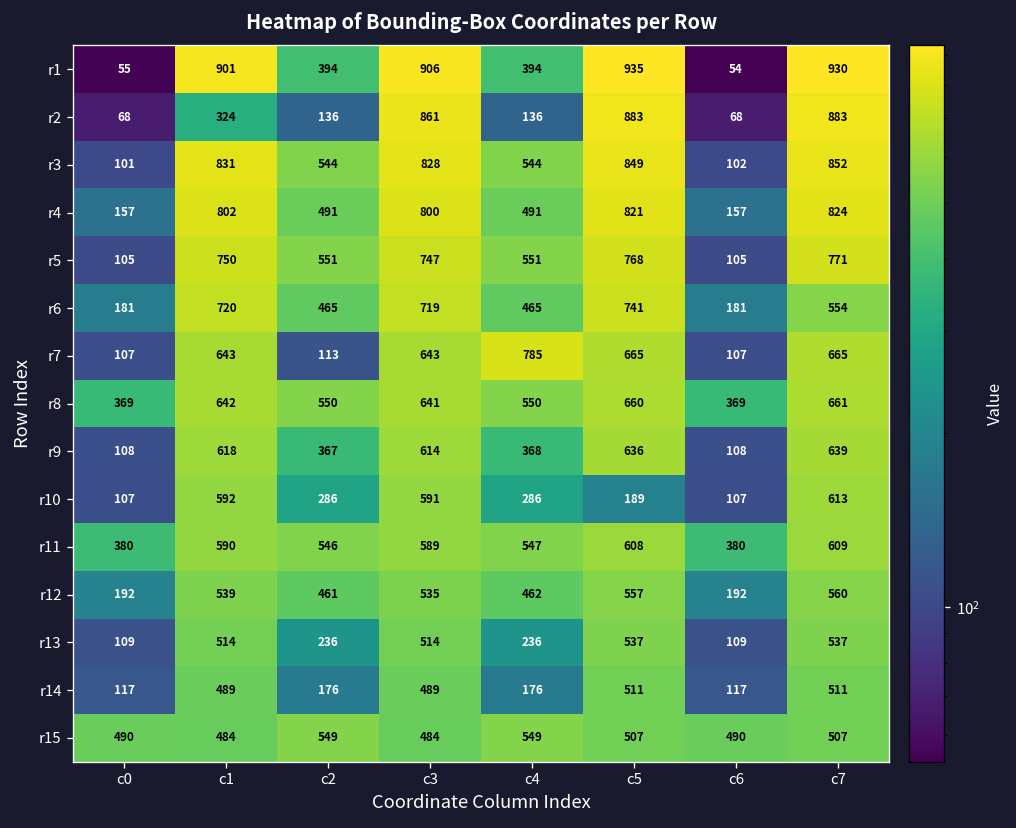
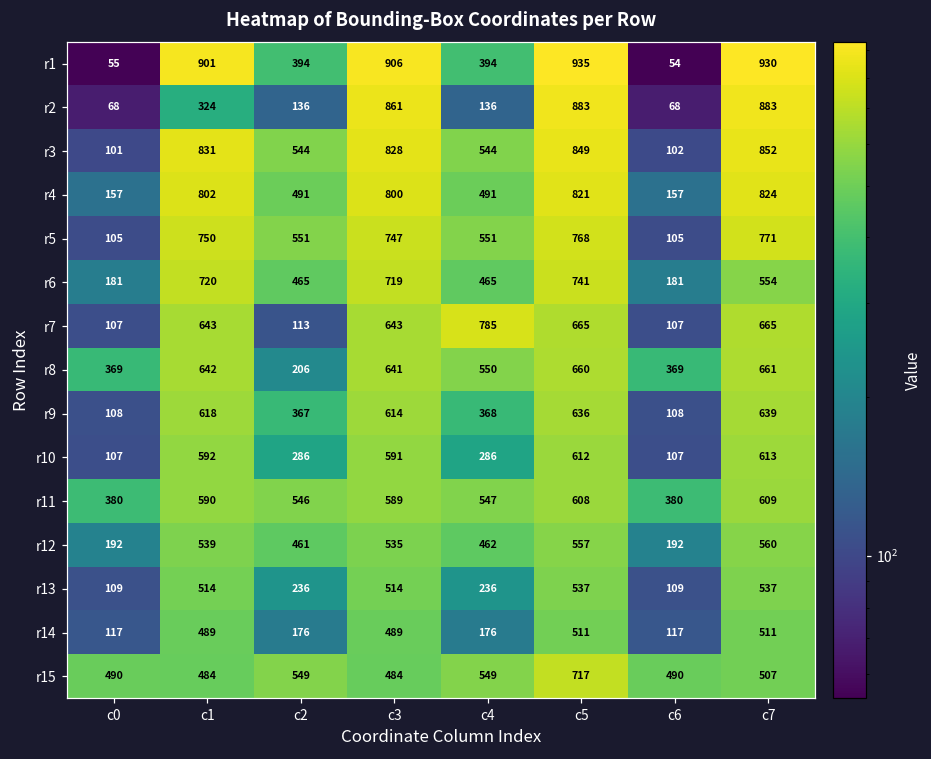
  {
    "r1": {
      "c0": 55,
      "c1": 901,
      "c2": 394,
      "c3": 906,
      "c4": 394,
      "c5": 935,
      "c6": 54,
      "c7": 930
    },
    "r2": {
      "c0": 68,
      "c1": 324,
      "c2": 136,
      "c3": 861,
      "c4": 136,
      "c5": 883,
      "c6": 68,
      "c7": 883
    },
    "r3": {
      "c0": 101,
      "c1": 831,
      "c2": 544,
      "c3": 828,
      "c4": 544,
      "c5": 849,
      "c6": 102,
      "c7": 852
    },
    "r4": {
      "c0": 157,
      "c1": 802,
      "c2": 491,
      "c3": 800,
      "c4": 491,
      "c5": 821,
      "c6": 157,
      "c7": 824
    },
    "r5": {
      "c0": 105,
      "c1": 750,
      "c2": 551,
      "c3": 747,
      "c4": 551,
      "c5": 768,
      "c6": 105,
      "c7": 771
    },
    "r6": {
      "c0": 181,
      "c1": 720,
      "c2": 465,
      "c3": 719,
      "c4": 465,
      "c5": 741,
      "c6": 181,
      "c7": 554
    },
    "r7": {
      "c0": 107,
      "c1": 643,
      "c2": 113,
      "c3": 643,
      "c4": 785,
      "c5": 665,
      "c6": 107,
      "c7": 665
    },
    "r8": {
      "c0": 369,
      "c1": 642,
-     "c2": 550,
+     "c2": 206,
      "c3": 641,
      "c4": 550,
      "c5": 660,
      "c6": 369,
      "c7": 661
    },
    "r9": {
      "c0": 108,
      "c1": 618,
      "c2": 367,
      "c3": 614,
      "c4": 368,
      "c5": 636,
      "c6": 108,
      "c7": 639
    },
    "r10": {
      "c0": 107,
      "c1": 592,
      "c2": 286,
      "c3": 591,
      "c4": 286,
-     "c5": 189,
+     "c5": 612,
      "c6": 107,
      "c7": 613
    },
    "r11": {
      "c0": 380,
      "c1": 590,
      "c2": 546,
      "c3": 589,
      "c4": 547,
      "c5": 608,
      "c6": 380,
      "c7": 609
    },
    "r12": {
      "c0": 192,
      "c1": 539,
      "c2": 461,
      "c3": 535,
      "c4": 462,
      "c5": 557,
      "c6": 192,
      "c7": 560
    },
    "r13": {
      "c0": 109,
      "c1": 514,
      "c2": 236,
      "c3": 514,
      "c4": 236,
      "c5": 537,
      "c6": 109,
      "c7": 537
    },
    "r14": {
      "c0": 117,
      "c1": 489,
      "c2": 176,
      "c3": 489,
      "c4": 176,
      "c5": 511,
      "c6": 117,
      "c7": 511
    },
    "r15": {
      "c0": 490,
      "c1": 484,
      "c2": 549,
      "c3": 484,
      "c4": 549,
-     "c5": 507,
+     "c5": 717,
      "c6": 490,
      "c7": 507
    }
  }
